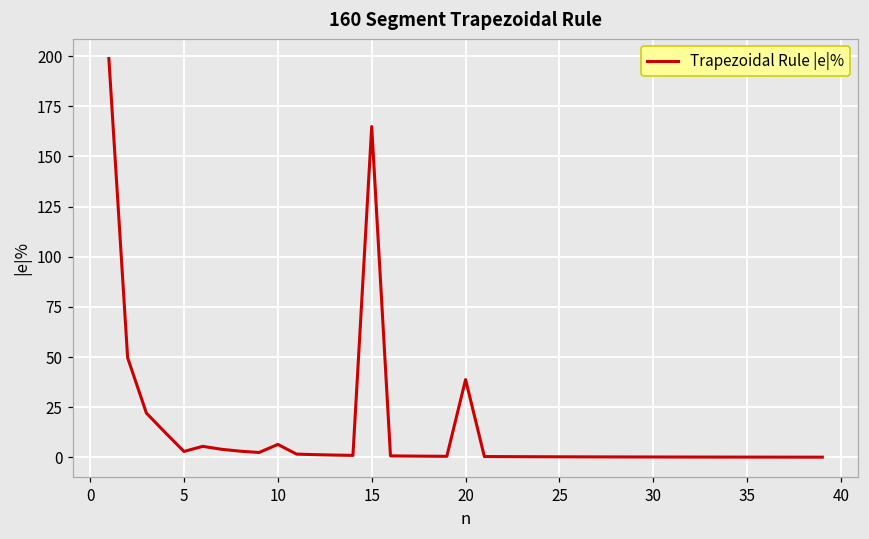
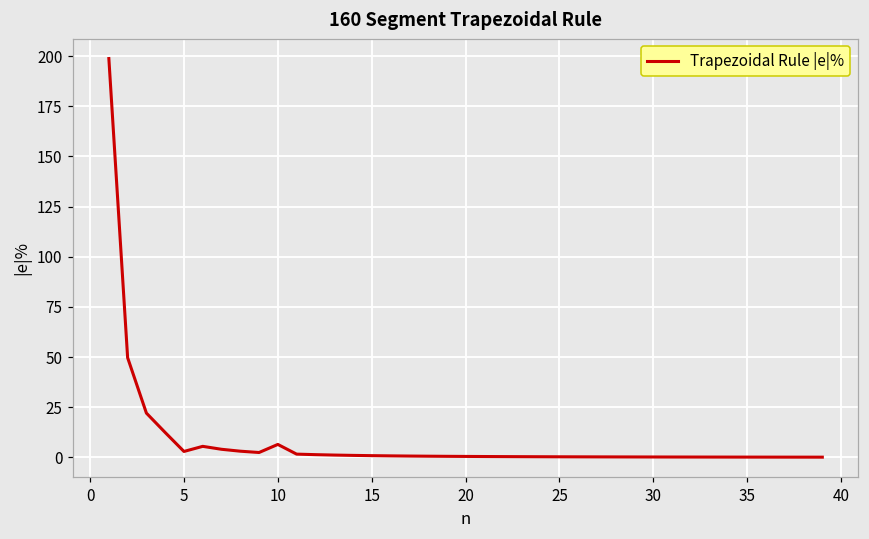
  {
    "5": 3,
    "10": 6,
-   "15": 165,
-   "20": 39,
+   "15": 1,
+   "20": 0,
    "25": 0,
    "30": 0,
    "35": 0
  }
